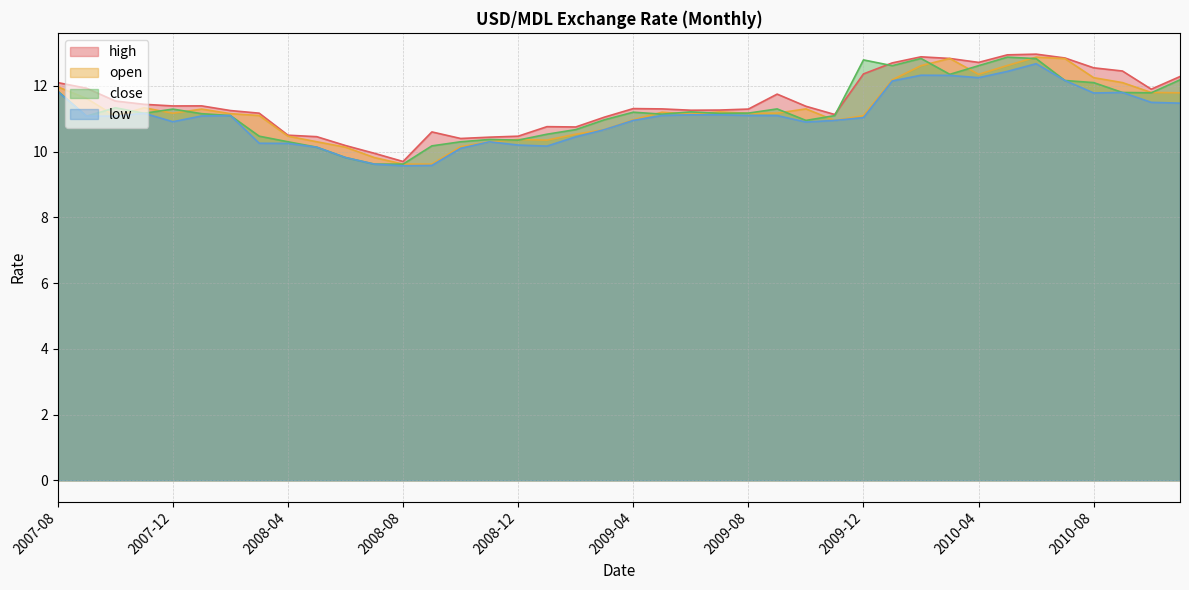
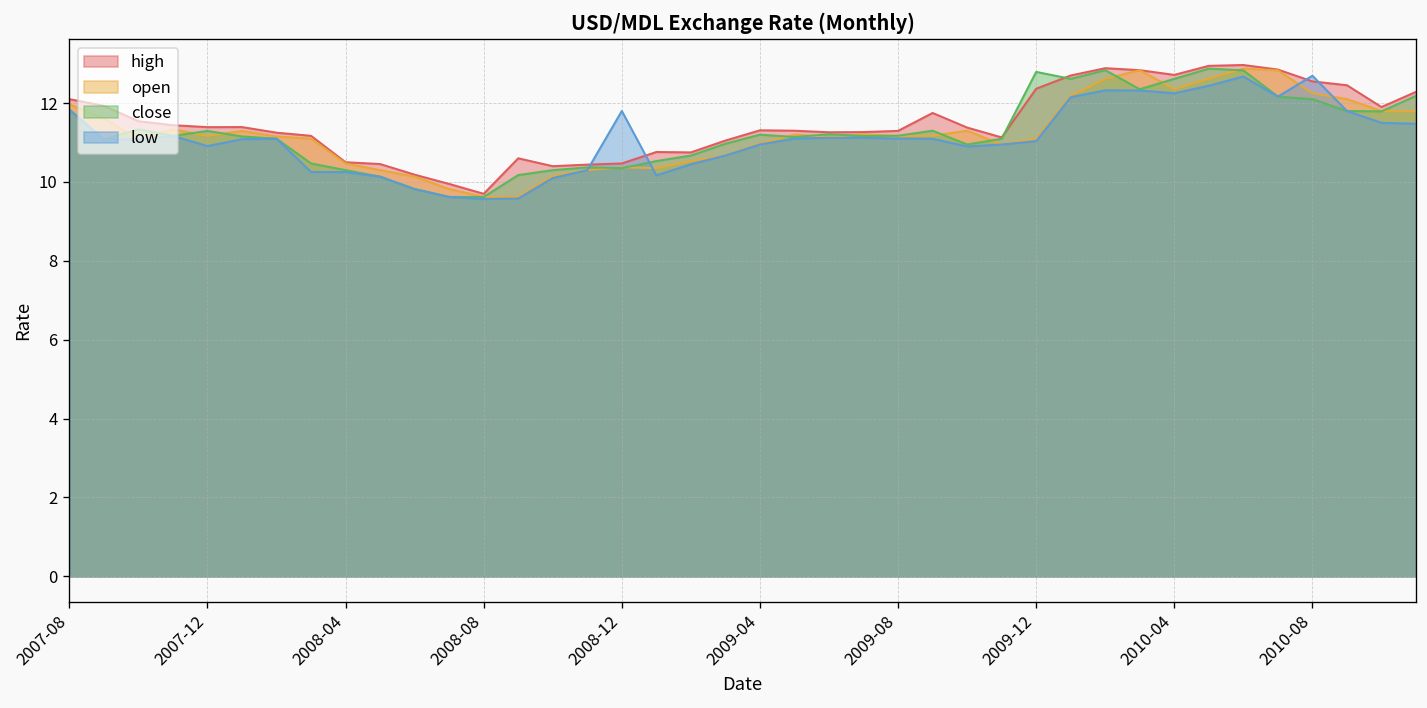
  {
    "close": {
      "2007-12": 11.3,
      "2009-04": 11.2,
      "2009-12": 12.8,
      "2010-04": 12.6,
      "2010-08": 12.1
    },
    "low": {
      "2007-12": 10.9,
-     "2008-12": 10.2,
+     "2008-12": 11.8,
      "2010-04": 12.3,
-     "2010-08": 11.8
+     "2010-08": 12.7
    }
  }
